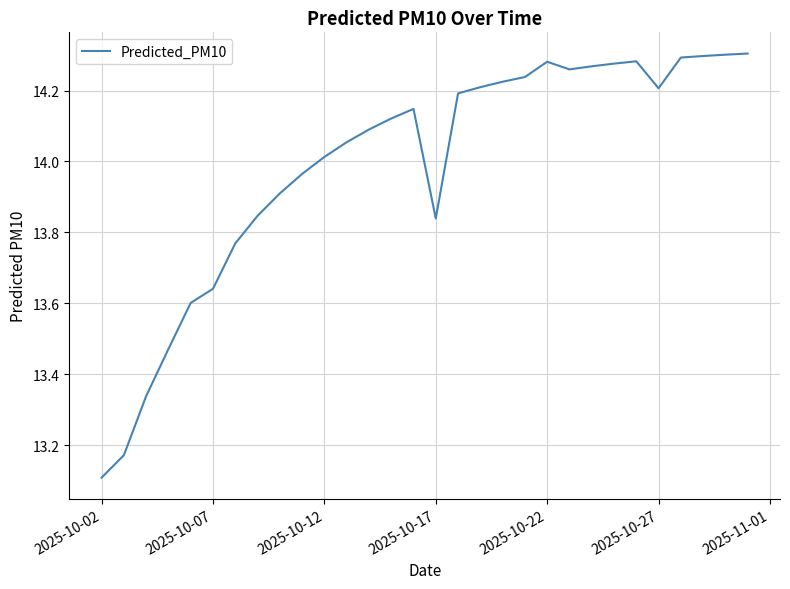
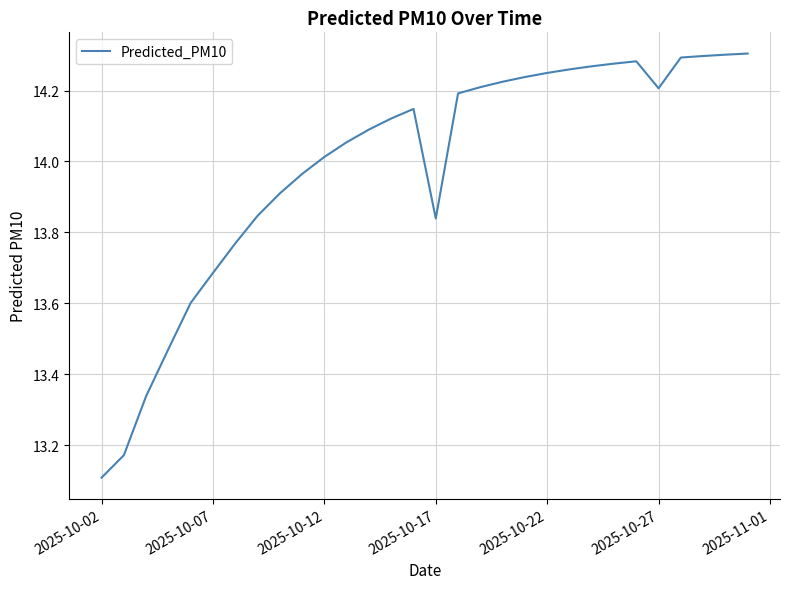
  {
    "2025-10-02": 13.11,
-   "2025-10-07": 13.64,
+   "2025-10-07": 13.69,
    "2025-10-12": 14.01,
    "2025-10-17": 13.84,
-   "2025-10-22": 14.28,
+   "2025-10-22": 14.25,
    "2025-10-27": 14.21
  }
